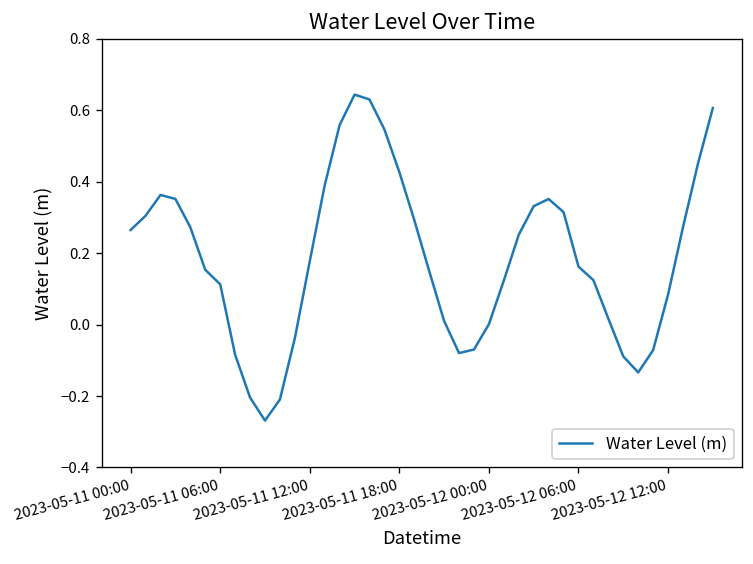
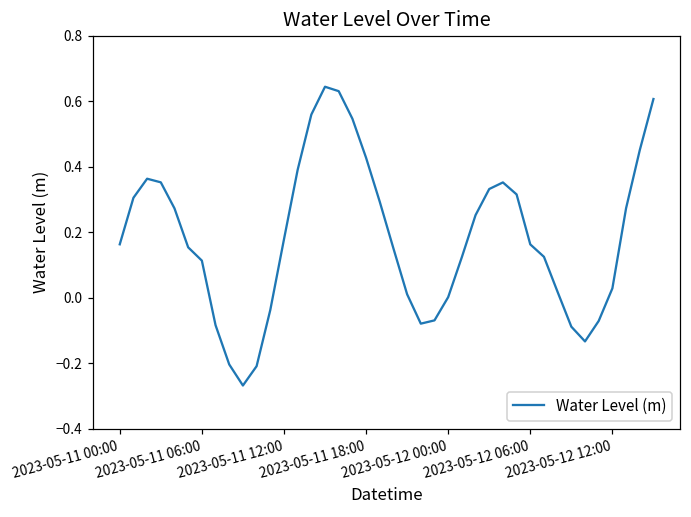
  {
-   "2023-05-11 00:00": 0.26,
+   "2023-05-11 00:00": 0.16,
    "2023-05-11 06:00": 0.11,
    "2023-05-11 12:00": 0.18,
    "2023-05-11 18:00": 0.43,
    "2023-05-12 00:00": 0.00,
    "2023-05-12 06:00": 0.16,
-   "2023-05-12 12:00": 0.08
+   "2023-05-12 12:00": 0.03
  }
